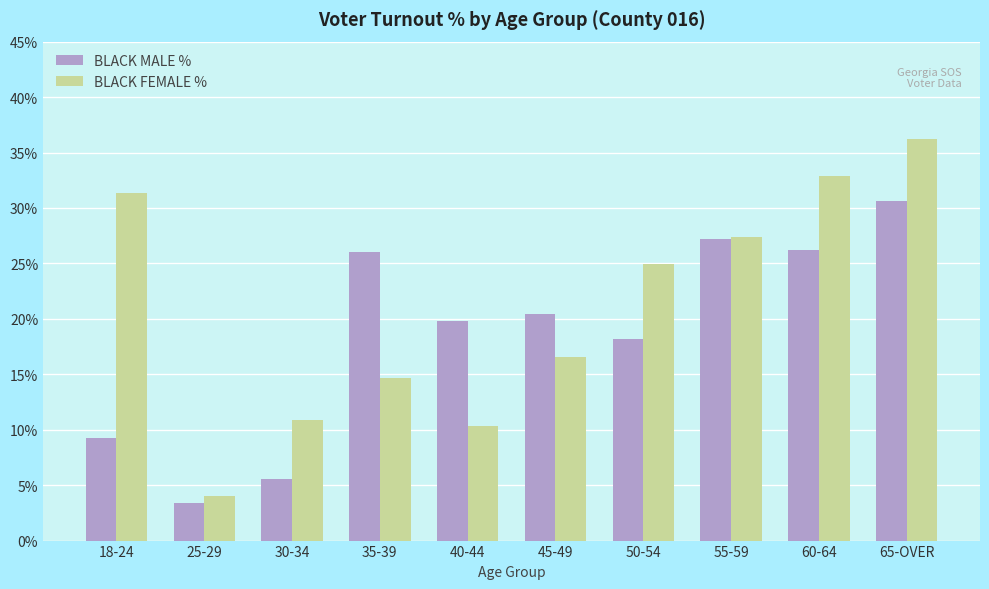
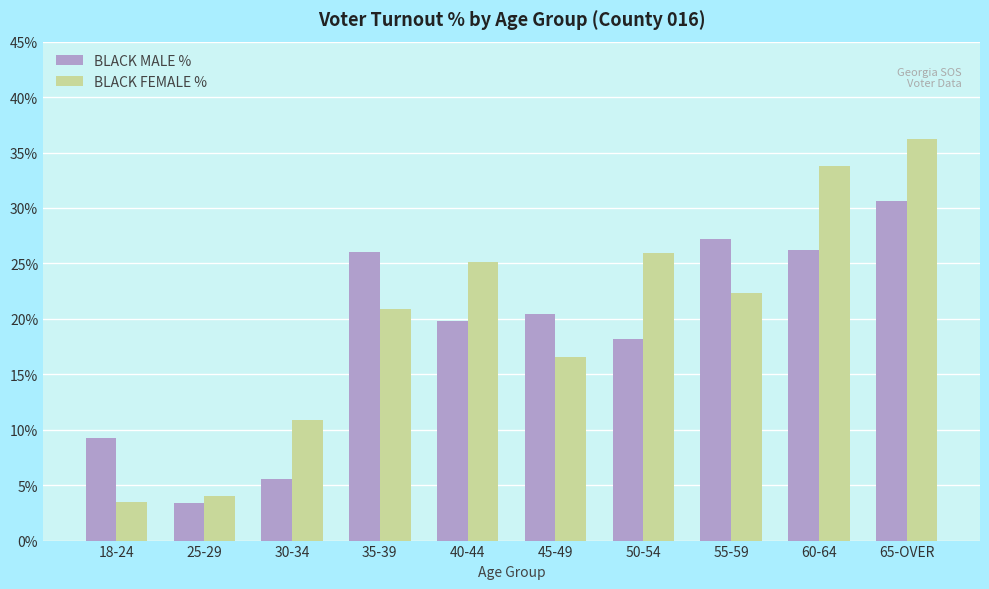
  {
    "BLACK MALE %": {
      "18-24": "9.2%",
      "25-29": "3.4%",
      "30-34": "5.6%",
      "35-39": "26.1%",
      "40-44": "19.8%",
      "45-49": "20.5%",
      "50-54": "18.2%",
      "55-59": "27.2%",
      "60-64": "26.2%",
      "65-OVER": "30.6%"
    },
    "BLACK FEMALE %": {
-     "18-24": "31.3%",
+     "18-24": "3.5%",
      "25-29": "4.0%",
      "30-34": "10.9%",
-     "35-39": "14.7%",
-     "40-44": "10.4%",
+     "35-39": "20.9%",
+     "40-44": "25.1%",
      "45-49": "16.6%",
-     "50-54": "24.9%",
-     "55-59": "27.4%",
-     "60-64": "32.9%",
+     "50-54": "25.9%",
+     "55-59": "22.3%",
+     "60-64": "33.8%",
      "65-OVER": "36.2%"
    }
  }
